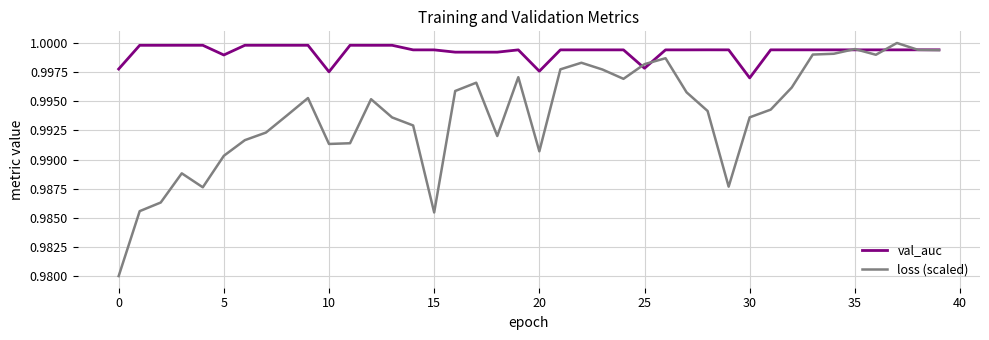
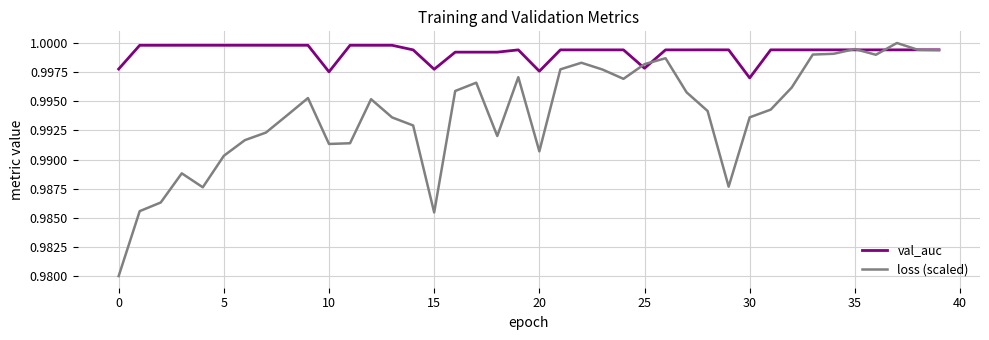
  {
    "val_auc": {
      "0": 0.9978,
-     "5": 0.9990,
+     "5": 0.9998,
      "10": 0.9975,
-     "15": 0.9994,
+     "15": 0.9977,
      "20": 0.9976,
      "25": 0.9978,
      "30": 0.9970
    },
    "loss (scaled)": {
      "0": 0.9800,
      "5": 0.9903,
      "10": 0.9913,
      "15": 0.9855,
      "20": 0.9907,
      "25": 0.9982,
      "30": 0.9936
    }
  }
